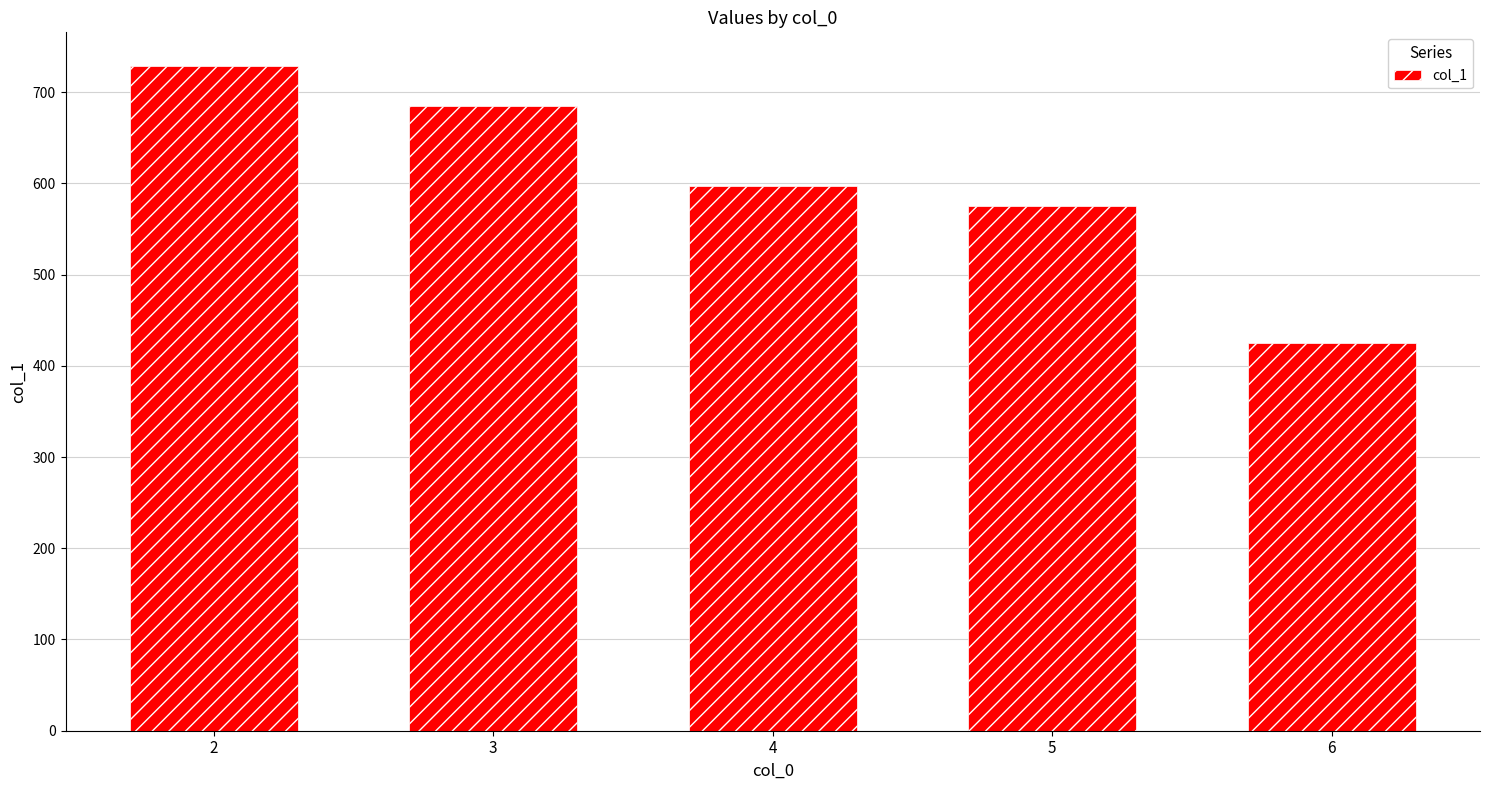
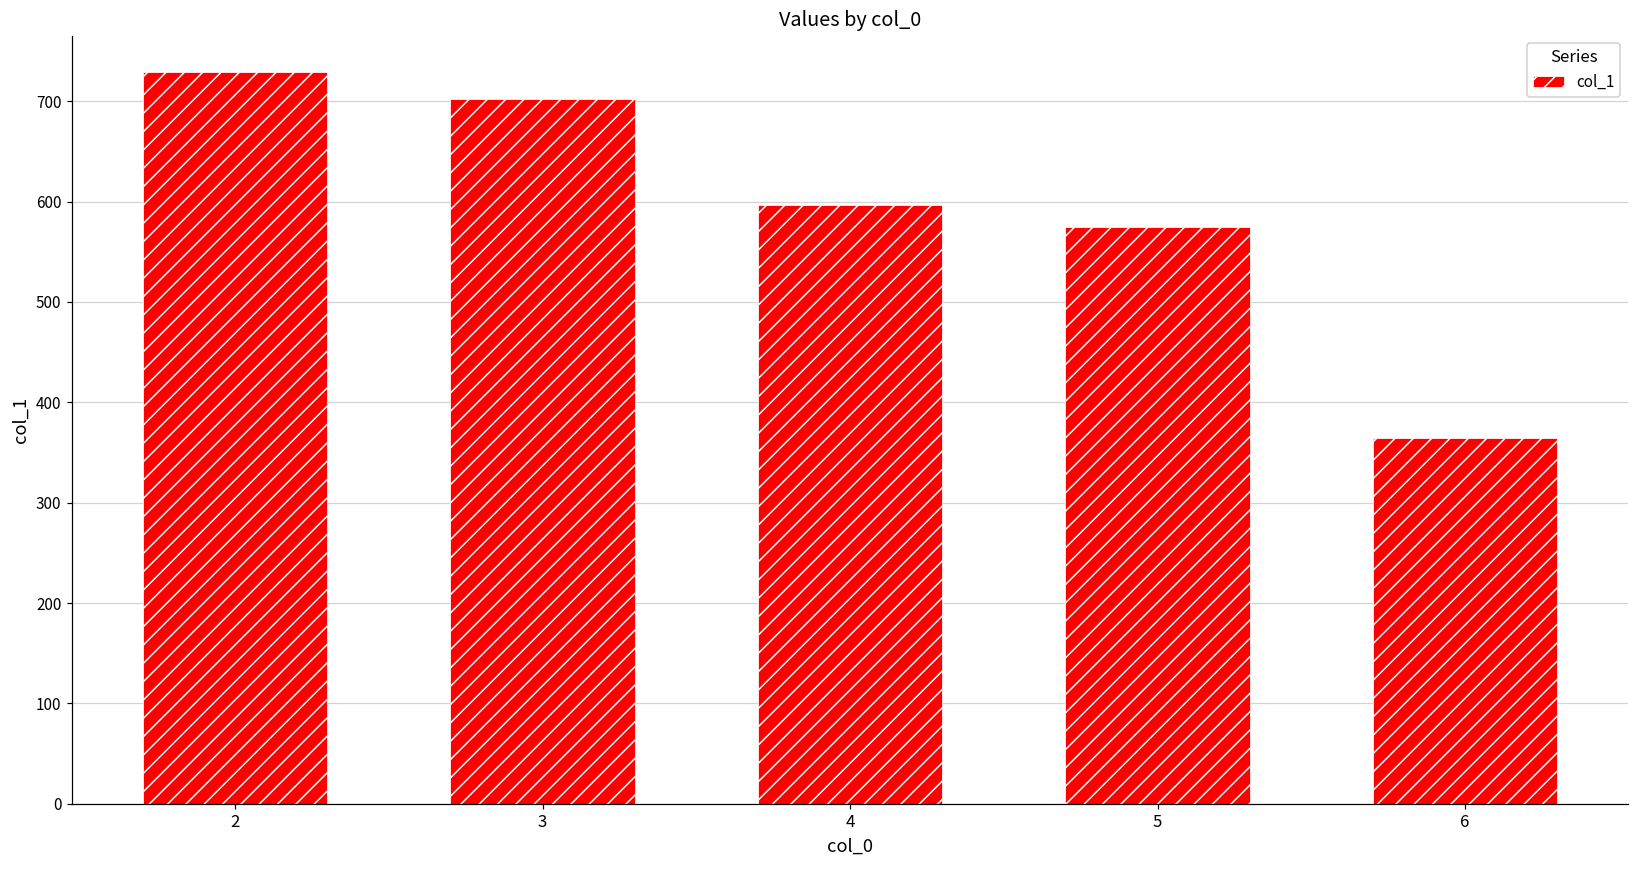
  {
    "2": 730,
-   "3": 690,
+   "3": 700,
    "4": 600,
    "5": 580,
-   "6": 430
+   "6": 360
  }
